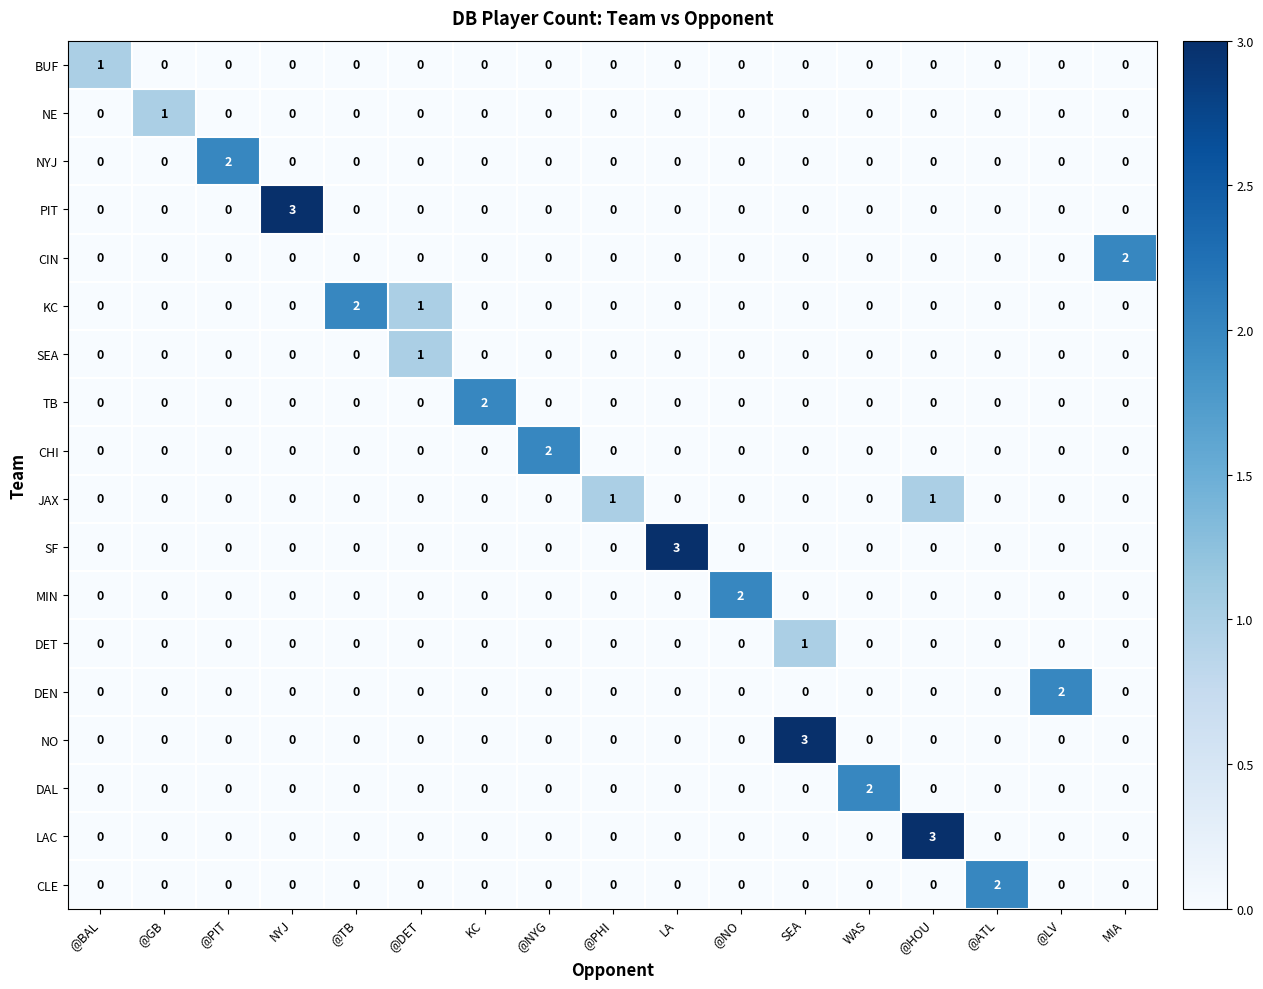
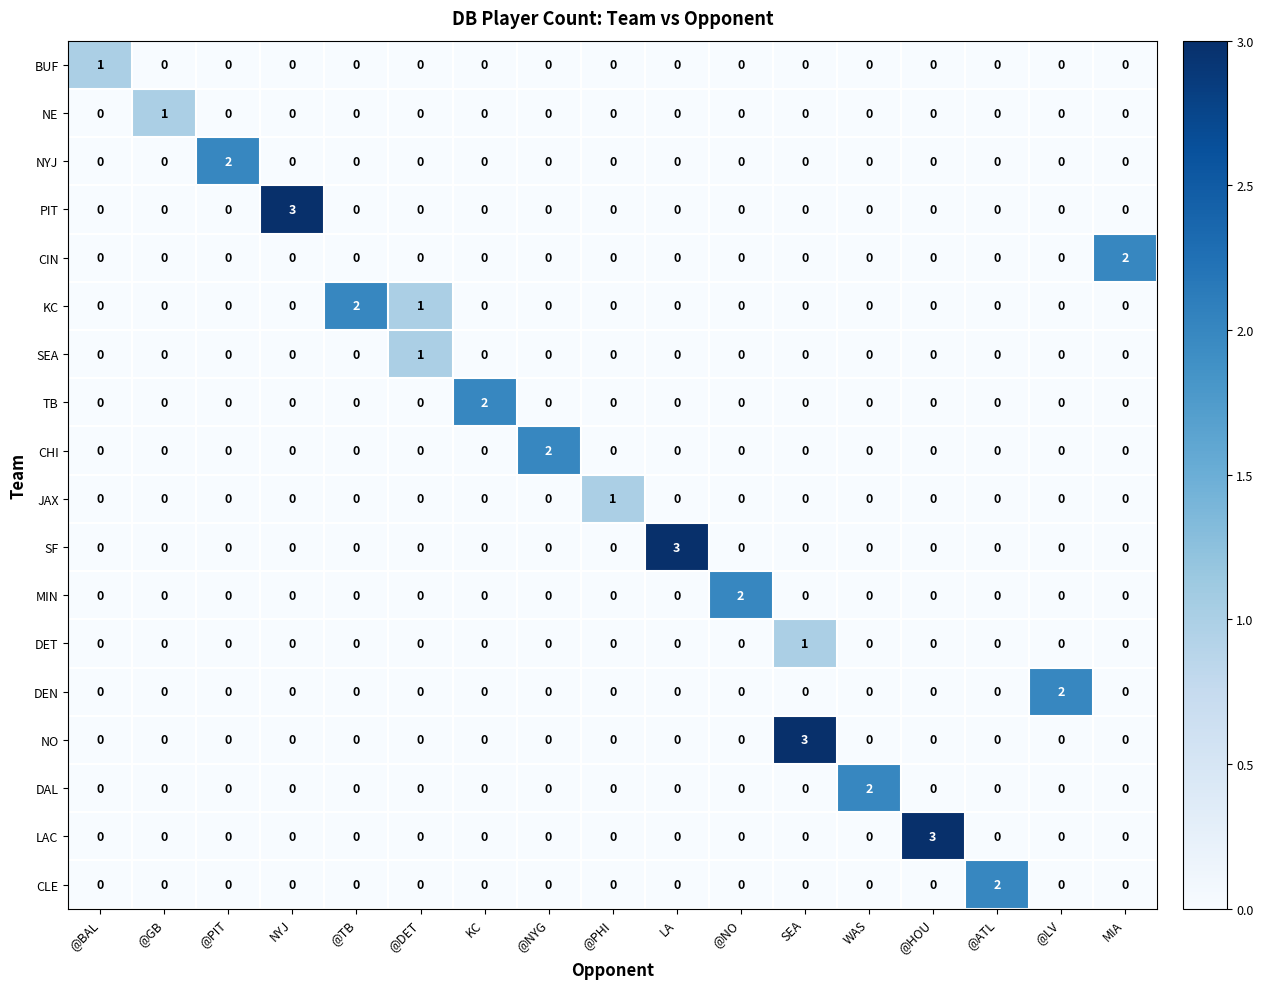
  {
    "JAX": {
      "@BAL": 0,
      "@GB": 0,
      "@PIT": 0,
      "NYJ": 0,
      "@TB": 0,
      "@DET": 0,
      "KC": 0,
      "@NYG": 0,
      "@PHI": 1,
      "LA": 0,
      "@NO": 0,
      "SEA": 0,
      "WAS": 0,
-     "@HOU": 1,
+     "@HOU": 0,
      "@ATL": 0,
      "@LV": 0,
      "MIA": 0
    }
  }
